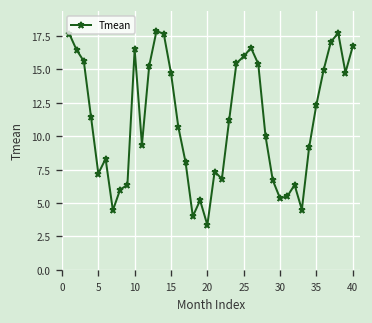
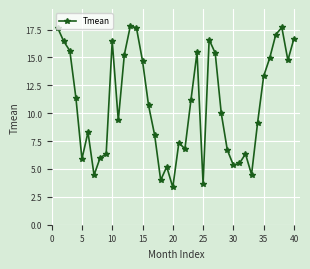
  {
-   "5": 7.2,
+   "5": 5.9,
    "10": 16.5,
    "15": 14.7,
    "20": 3.4,
-   "25": 16.0,
+   "25": 3.7,
    "30": 5.4,
-   "35": 12.4,
+   "35": 13.3,
    "40": 16.7
  }
